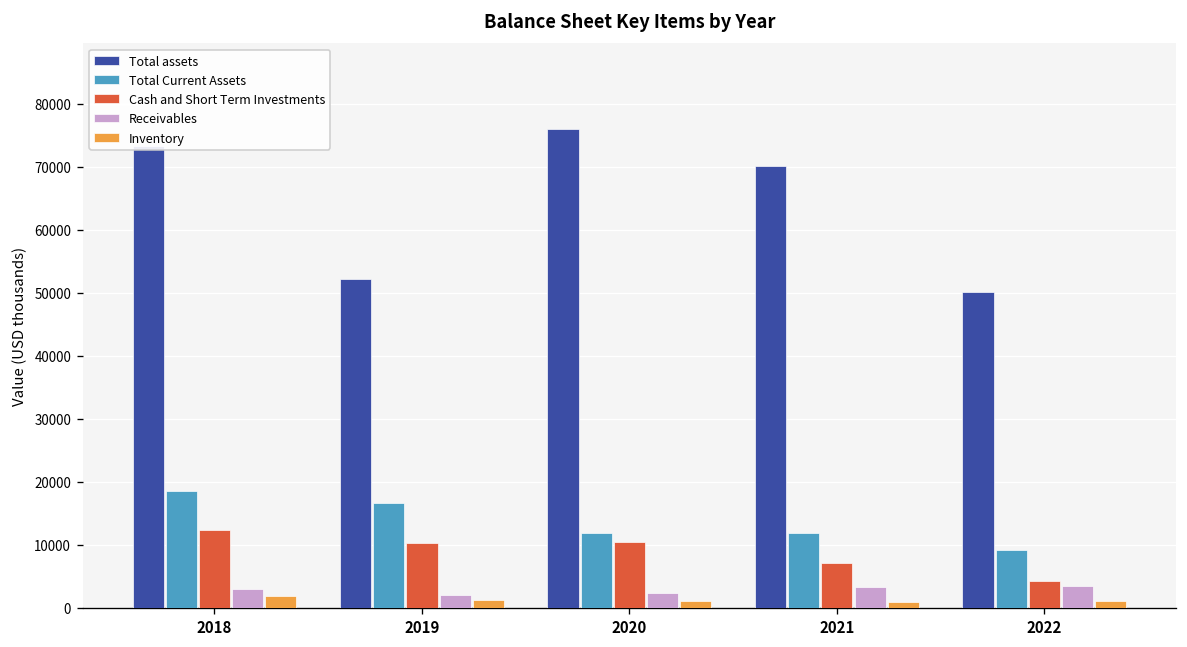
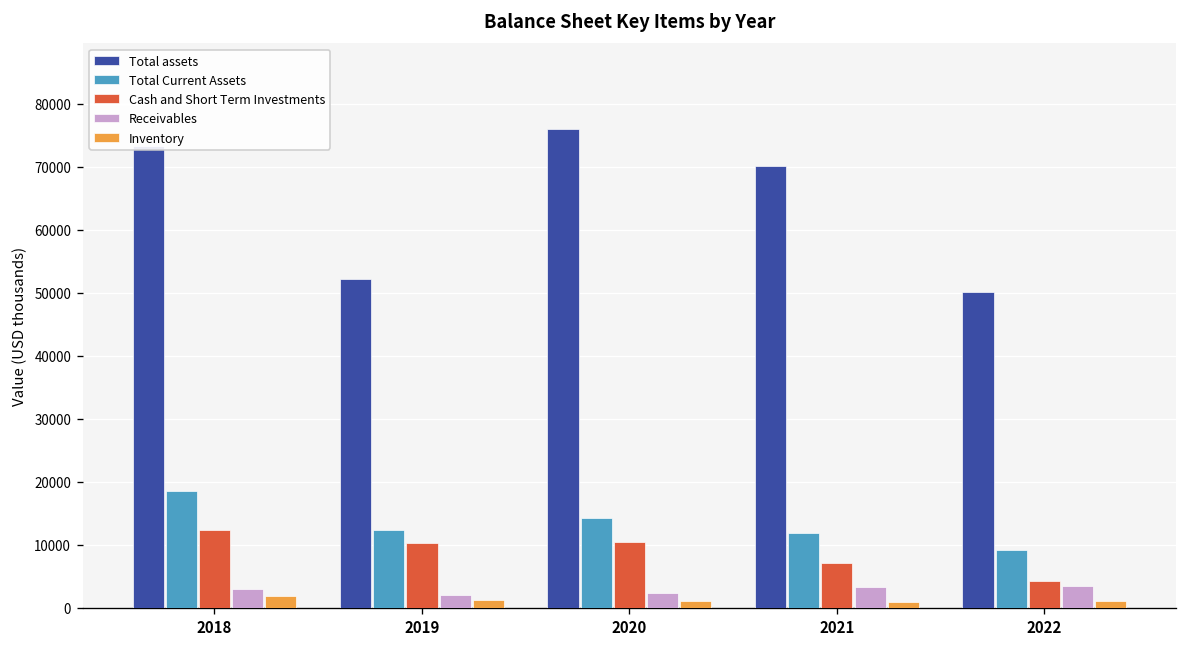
  {
    "Total assets": {
      "2018": 73000,
      "2019": 52000,
      "2020": 76000,
      "2021": 70000,
      "2022": 50000
    },
    "Total Current Assets": {
      "2018": 19000,
-     "2019": 17000,
-     "2020": 12000,
+     "2019": 12000,
+     "2020": 14000,
      "2021": 12000,
      "2022": 9000
    },
    "Cash and Short Term Investments": {
      "2018": 12000,
      "2019": 10000,
      "2020": 10000,
      "2021": 7000,
      "2022": 4000
    },
    "Receivables": {
      "2018": 3000,
      "2019": 2000,
      "2020": 2000,
      "2021": 3000,
      "2022": 3000
    },
    "Inventory": {
      "2018": 2000,
      "2019": 1000,
      "2020": 1000,
      "2021": 1000,
      "2022": 1000
    }
  }
